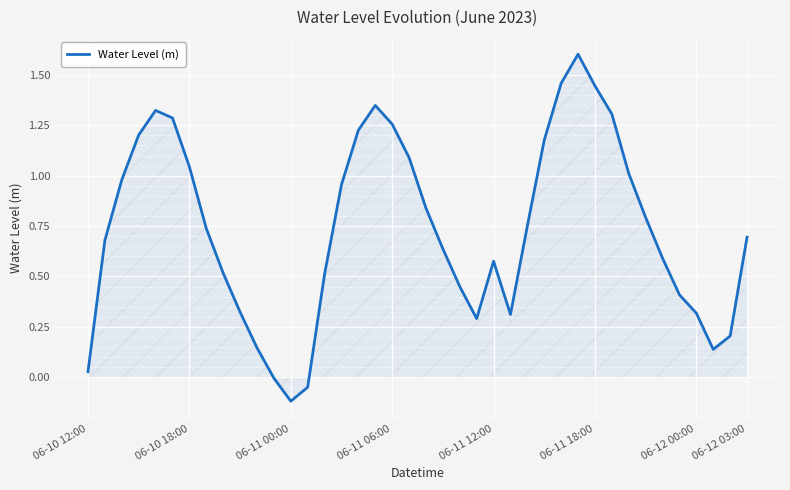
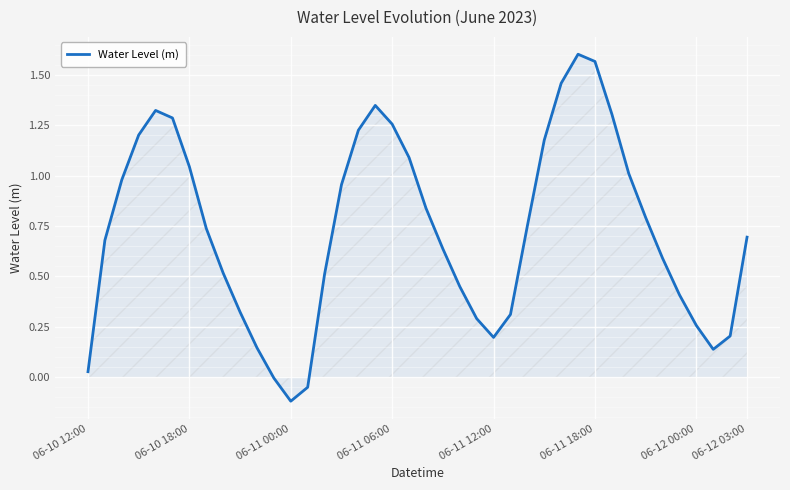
  {
    "Water Level (m)": {
      "06-11 00:00": -0.12,
-     "06-11 12:00": 0.58,
-     "06-11 18:00": 1.45,
-     "06-12 00:00": 0.32
+     "06-11 12:00": 0.20,
+     "06-11 18:00": 1.57,
+     "06-12 00:00": 0.26
    }
  }
